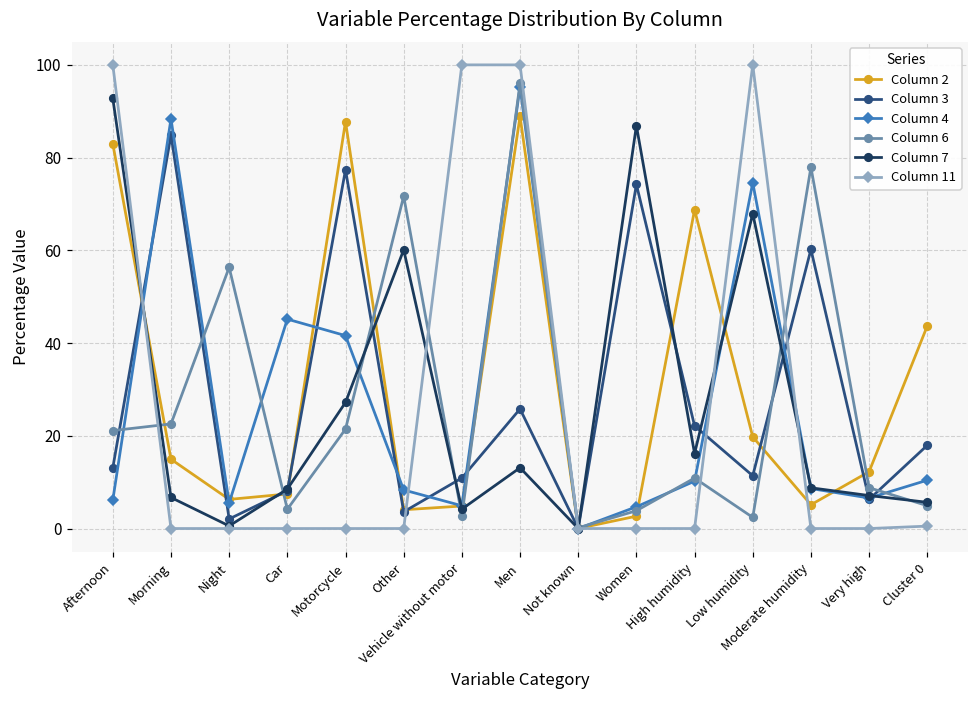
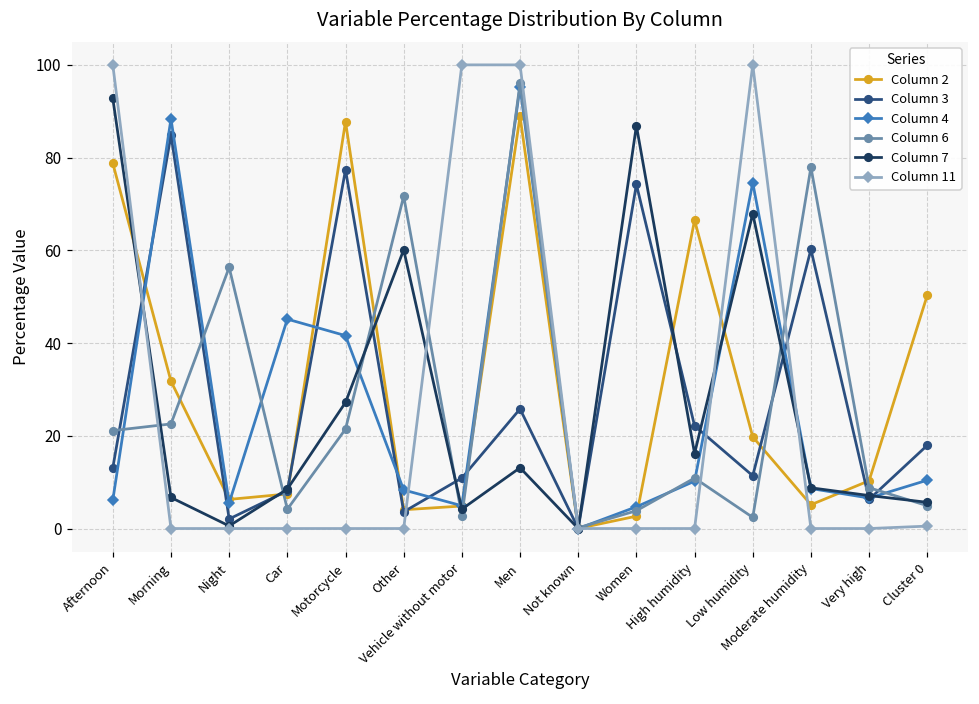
  {
    "Column 2": {
-     "Afternoon": 83,
-     "Morning": 15,
+     "Afternoon": 79,
+     "Morning": 32,
      "Night": 6,
      "Car": 7,
      "Motorcycle": 88,
      "Men": 89,
      "Women": 3,
-     "High humidity": 69,
+     "High humidity": 66,
      "Low humidity": 20,
      "Moderate humidity": 5,
-     "Very high": 12,
-     "Cluster 0": 44
+     "Very high": 10,
+     "Cluster 0": 50
    }
  }
